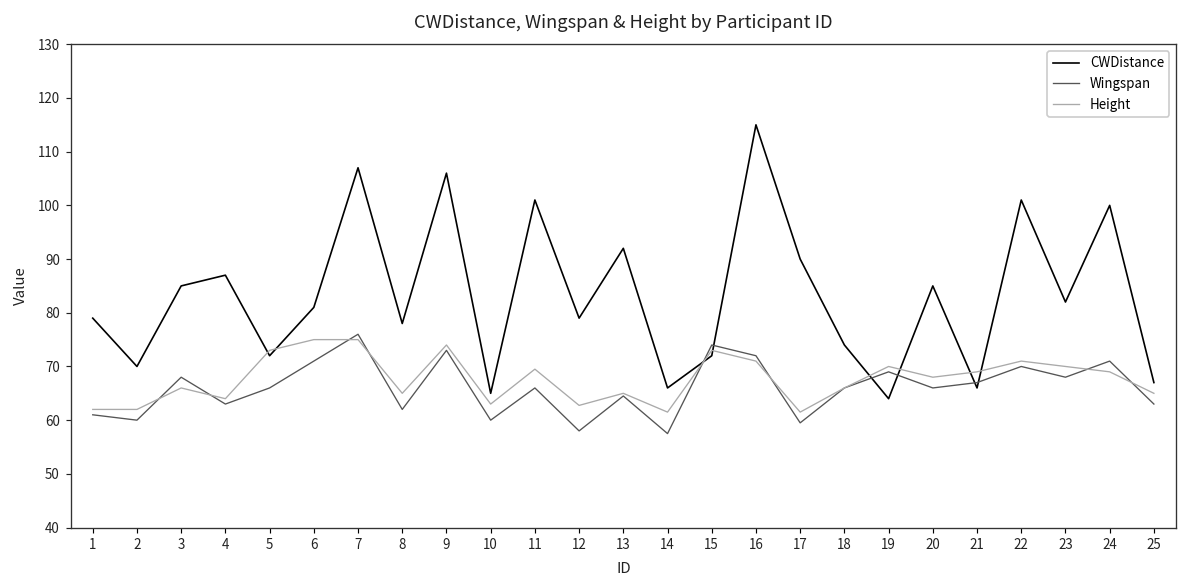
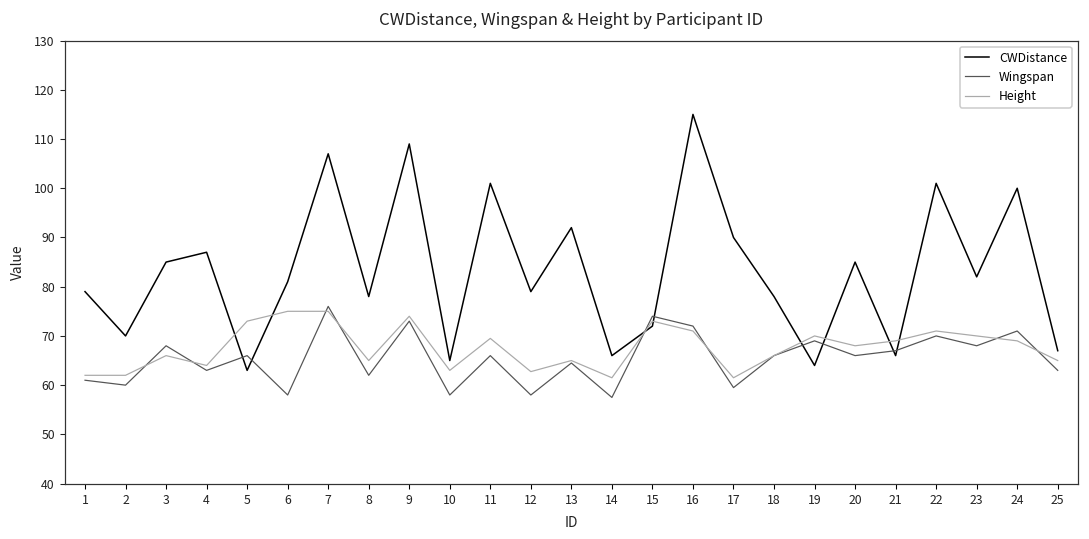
  {
    "CWDistance": {
      "1": 79,
      "2": 70,
      "3": 85,
      "4": 87,
-     "5": 72,
+     "5": 63,
      "6": 81,
      "7": 107,
      "8": 78,
-     "9": 106,
+     "9": 109,
      "10": 65,
      "11": 101,
      "12": 79,
      "13": 92,
      "14": 66,
      "15": 72,
      "16": 115,
      "17": 90,
-     "18": 74,
+     "18": 78,
      "19": 64,
      "20": 85,
      "21": 66,
      "22": 101,
      "23": 82,
      "24": 100,
      "25": 67
    },
    "Wingspan": {
      "1": 61,
      "2": 60,
      "3": 68,
      "4": 63,
      "5": 66,
-     "6": 71,
+     "6": 58,
      "7": 76,
      "8": 62,
      "9": 73,
-     "10": 60,
+     "10": 58,
      "11": 66,
      "12": 58,
      "14": 58,
      "15": 74,
      "16": 72,
      "17": 60,
      "19": 69,
      "20": 66,
      "21": 67,
      "22": 70,
      "23": 68,
      "24": 71,
      "25": 63
    },
    "Height": {
      "1": 62,
      "2": 62,
      "3": 66,
      "4": 64,
      "5": 73,
      "6": 75,
      "7": 75,
      "8": 65,
      "9": 74,
      "10": 63,
      "11": 70,
      "12": 63,
      "14": 62,
      "15": 73,
      "16": 71,
      "17": 62,
      "19": 70,
      "20": 68,
      "21": 69,
      "22": 71,
      "23": 70,
      "24": 69,
      "25": 65
    }
  }
